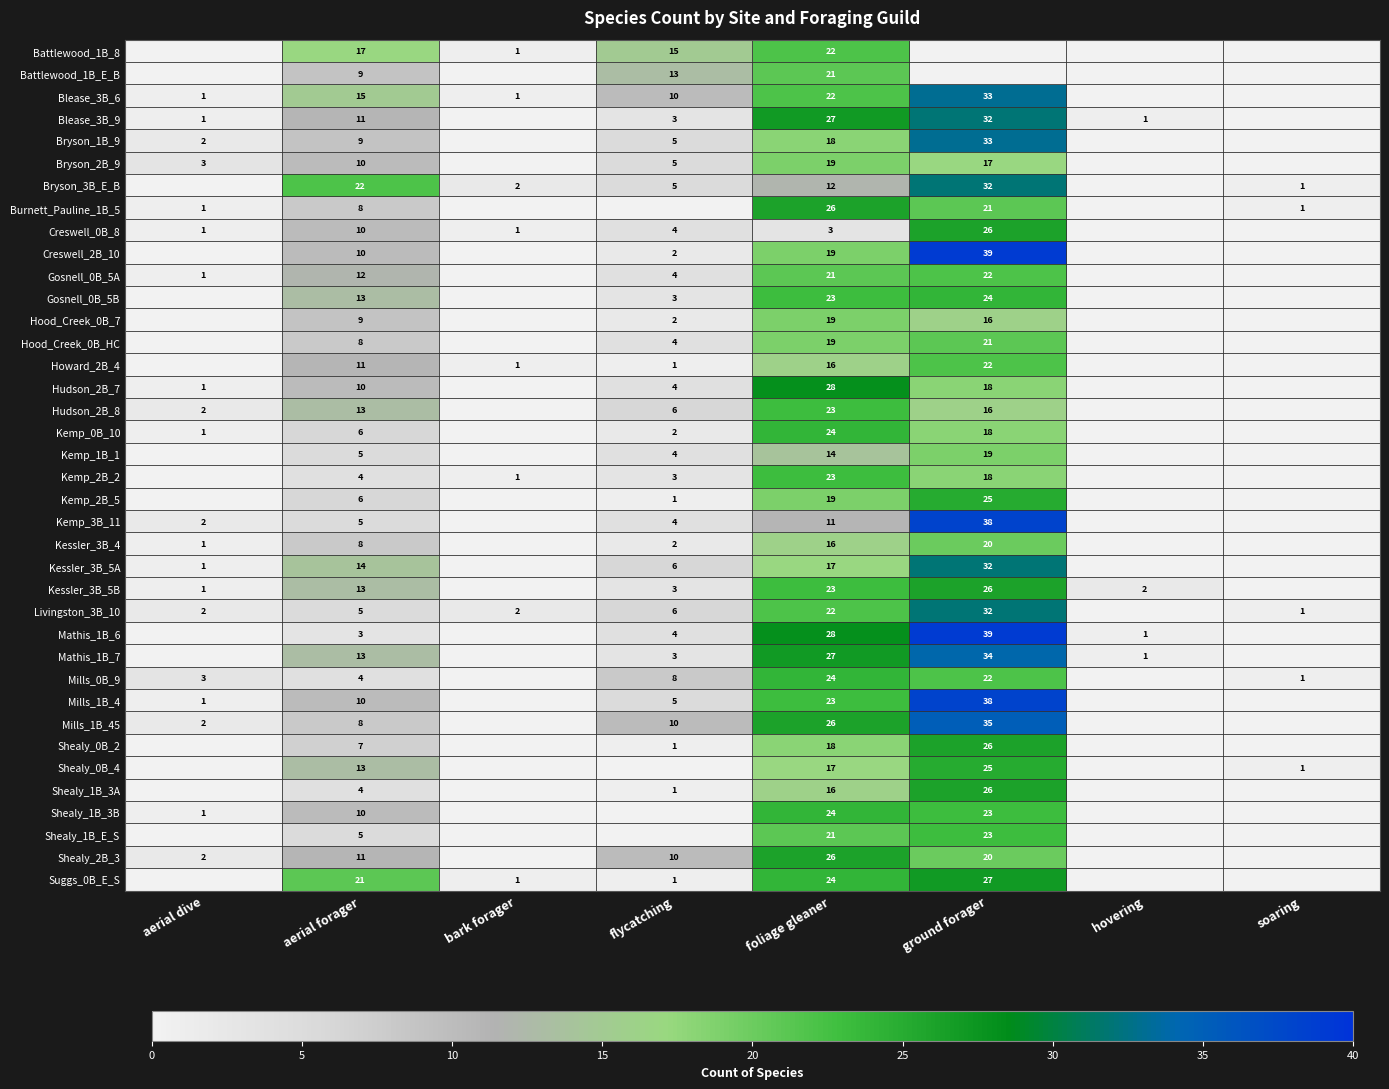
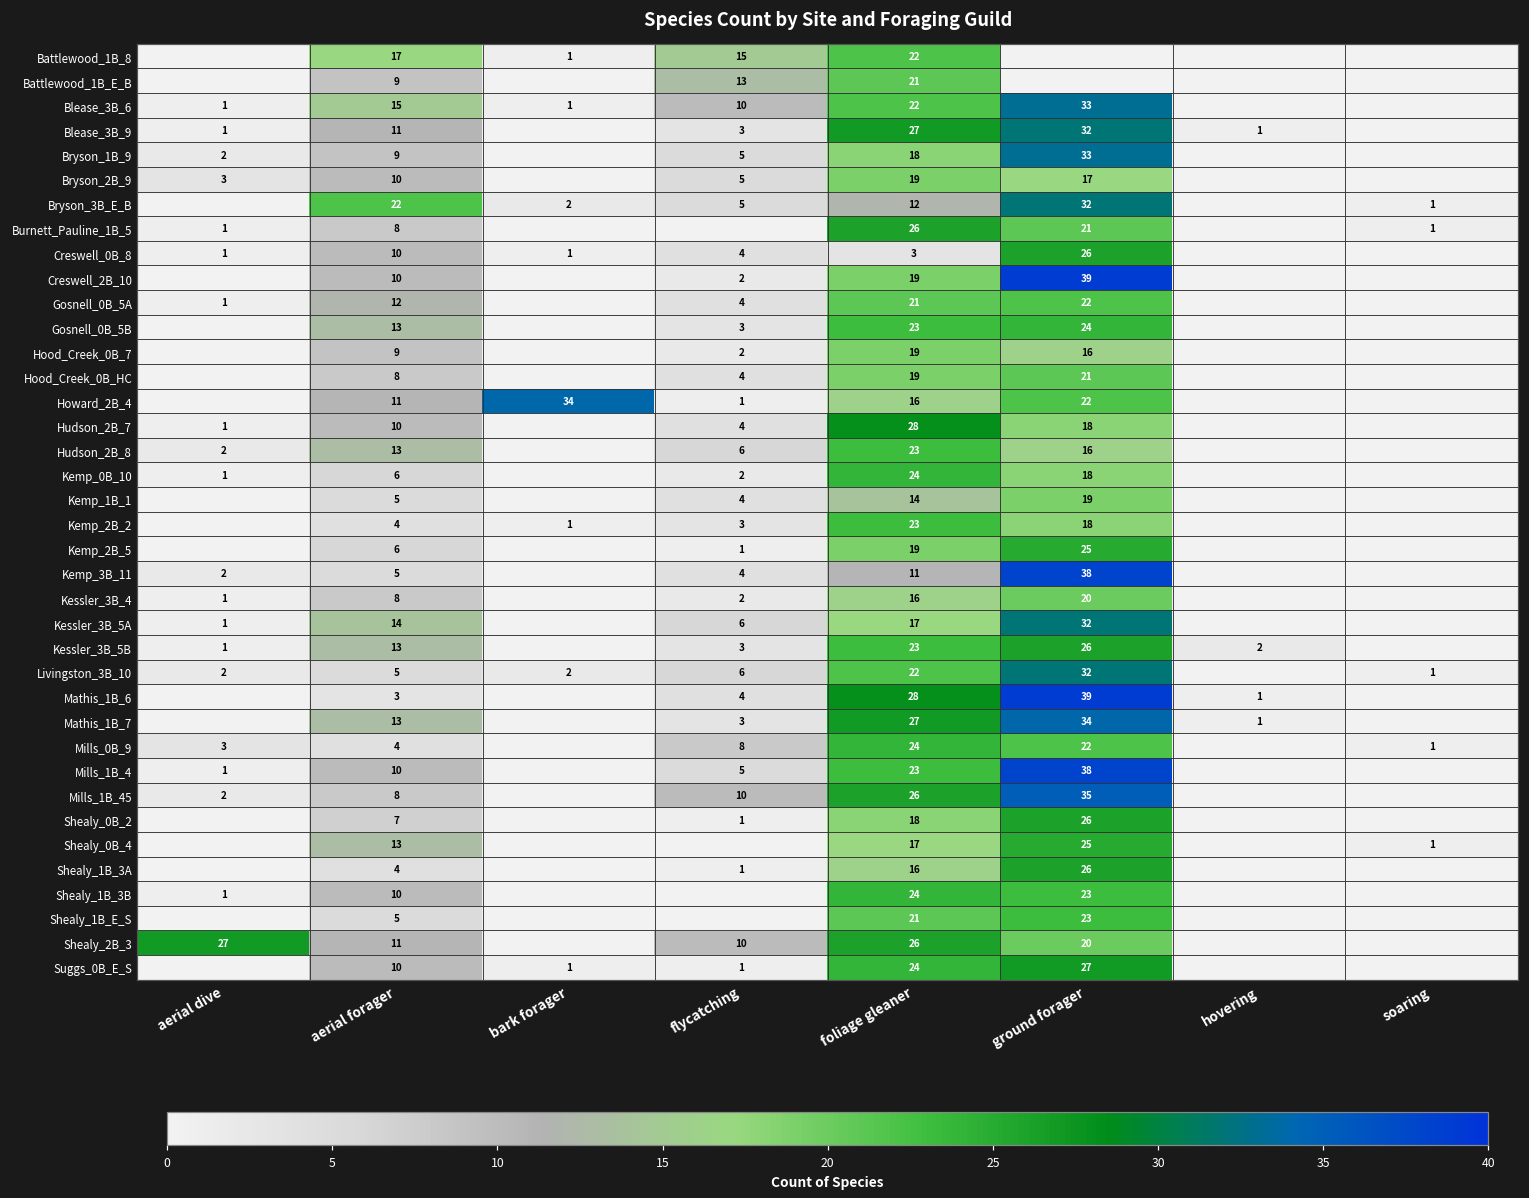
  {
    "Battlewood_1B_8": {
      "aerial forager": 17,
      "bark forager": 1,
      "flycatching": 15,
      "foliage gleaner": 22
    },
    "Battlewood_1B_E_B": {
      "aerial forager": 9,
      "flycatching": 13,
      "foliage gleaner": 21
    },
    "Blease_3B_6": {
      "aerial dive": 1,
      "aerial forager": 15,
      "bark forager": 1,
      "flycatching": 10,
      "foliage gleaner": 22,
      "ground forager": 33
    },
    "Blease_3B_9": {
      "aerial dive": 1,
      "aerial forager": 11,
      "flycatching": 3,
      "foliage gleaner": 27,
      "ground forager": 32,
      "hovering": 1
    },
    "Bryson_1B_9": {
      "aerial dive": 2,
      "aerial forager": 9,
      "flycatching": 5,
      "foliage gleaner": 18,
      "ground forager": 33
    },
    "Bryson_2B_9": {
      "aerial dive": 3,
      "aerial forager": 10,
      "flycatching": 5,
      "foliage gleaner": 19,
      "ground forager": 17
    },
    "Bryson_3B_E_B": {
      "aerial forager": 22,
      "bark forager": 2,
      "flycatching": 5,
      "foliage gleaner": 12,
      "ground forager": 32,
      "soaring": 1
    },
    "Burnett_Pauline_1B_5": {
      "aerial dive": 1,
      "aerial forager": 8,
      "foliage gleaner": 26,
      "ground forager": 21,
      "soaring": 1
    },
    "Creswell_0B_8": {
      "aerial dive": 1,
      "aerial forager": 10,
      "bark forager": 1,
      "flycatching": 4,
      "foliage gleaner": 3,
      "ground forager": 26
    },
    "Creswell_2B_10": {
      "aerial forager": 10,
      "flycatching": 2,
      "foliage gleaner": 19,
      "ground forager": 39
    },
    "Gosnell_0B_5A": {
      "aerial dive": 1,
      "aerial forager": 12,
      "flycatching": 4,
      "foliage gleaner": 21,
      "ground forager": 22
    },
    "Gosnell_0B_5B": {
      "aerial forager": 13,
      "flycatching": 3,
      "foliage gleaner": 23,
      "ground forager": 24
    },
    "Hood_Creek_0B_7": {
      "aerial forager": 9,
      "flycatching": 2,
      "foliage gleaner": 19,
      "ground forager": 16
    },
    "Hood_Creek_0B_HC": {
      "aerial forager": 8,
      "flycatching": 4,
      "foliage gleaner": 19,
      "ground forager": 21
    },
    "Howard_2B_4": {
      "aerial forager": 11,
-     "bark forager": 1,
+     "bark forager": 34,
      "flycatching": 1,
      "foliage gleaner": 16,
      "ground forager": 22
    },
    "Hudson_2B_7": {
      "aerial dive": 1,
      "aerial forager": 10,
      "flycatching": 4,
      "foliage gleaner": 28,
      "ground forager": 18
    },
    "Hudson_2B_8": {
      "aerial dive": 2,
      "aerial forager": 13,
      "flycatching": 6,
      "foliage gleaner": 23,
      "ground forager": 16
    },
    "Kemp_0B_10": {
      "aerial dive": 1,
      "aerial forager": 6,
      "flycatching": 2,
      "foliage gleaner": 24,
      "ground forager": 18
    },
    "Kemp_1B_1": {
      "aerial forager": 5,
      "flycatching": 4,
      "foliage gleaner": 14,
      "ground forager": 19
    },
    "Kemp_2B_2": {
      "aerial forager": 4,
      "bark forager": 1,
      "flycatching": 3,
      "foliage gleaner": 23,
      "ground forager": 18
    },
    "Kemp_2B_5": {
      "aerial forager": 6,
      "flycatching": 1,
      "foliage gleaner": 19,
      "ground forager": 25
    },
    "Kemp_3B_11": {
      "aerial dive": 2,
      "aerial forager": 5,
      "flycatching": 4,
      "foliage gleaner": 11,
      "ground forager": 38
    },
    "Kessler_3B_4": {
      "aerial dive": 1,
      "aerial forager": 8,
      "flycatching": 2,
      "foliage gleaner": 16,
      "ground forager": 20
    },
    "Kessler_3B_5A": {
      "aerial dive": 1,
      "aerial forager": 14,
      "flycatching": 6,
      "foliage gleaner": 17,
      "ground forager": 32
    },
    "Kessler_3B_5B": {
      "aerial dive": 1,
      "aerial forager": 13,
      "flycatching": 3,
      "foliage gleaner": 23,
      "ground forager": 26,
      "hovering": 2
    },
    "Livingston_3B_10": {
      "aerial dive": 2,
      "aerial forager": 5,
      "bark forager": 2,
      "flycatching": 6,
      "foliage gleaner": 22,
      "ground forager": 32,
      "soaring": 1
    },
    "Mathis_1B_6": {
      "aerial forager": 3,
      "flycatching": 4,
      "foliage gleaner": 28,
      "ground forager": 39,
      "hovering": 1
    },
    "Mathis_1B_7": {
      "aerial forager": 13,
      "flycatching": 3,
      "foliage gleaner": 27,
      "ground forager": 34,
      "hovering": 1
    },
    "Mills_0B_9": {
      "aerial dive": 3,
      "aerial forager": 4,
      "flycatching": 8,
      "foliage gleaner": 24,
      "ground forager": 22,
      "soaring": 1
    },
    "Mills_1B_4": {
      "aerial dive": 1,
      "aerial forager": 10,
      "flycatching": 5,
      "foliage gleaner": 23,
      "ground forager": 38
    },
    "Mills_1B_45": {
      "aerial dive": 2,
      "aerial forager": 8,
      "flycatching": 10,
      "foliage gleaner": 26,
      "ground forager": 35
    },
    "Shealy_0B_2": {
      "aerial forager": 7,
      "flycatching": 1,
      "foliage gleaner": 18,
      "ground forager": 26
    },
    "Shealy_0B_4": {
      "aerial forager": 13,
      "foliage gleaner": 17,
      "ground forager": 25,
      "soaring": 1
    },
    "Shealy_1B_3A": {
      "aerial forager": 4,
      "flycatching": 1,
      "foliage gleaner": 16,
      "ground forager": 26
    },
    "Shealy_1B_3B": {
      "aerial dive": 1,
      "aerial forager": 10,
      "foliage gleaner": 24,
      "ground forager": 23
    },
    "Shealy_1B_E_S": {
      "aerial forager": 5,
      "foliage gleaner": 21,
      "ground forager": 23
    },
    "Shealy_2B_3": {
-     "aerial dive": 2,
+     "aerial dive": 27,
      "aerial forager": 11,
      "flycatching": 10,
      "foliage gleaner": 26,
      "ground forager": 20
    },
    "Suggs_0B_E_S": {
-     "aerial forager": 21,
+     "aerial forager": 10,
      "bark forager": 1,
      "flycatching": 1,
      "foliage gleaner": 24,
      "ground forager": 27
    }
  }
